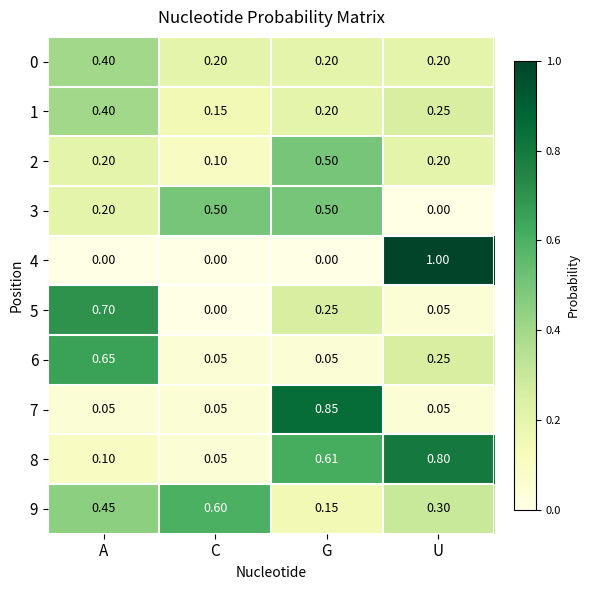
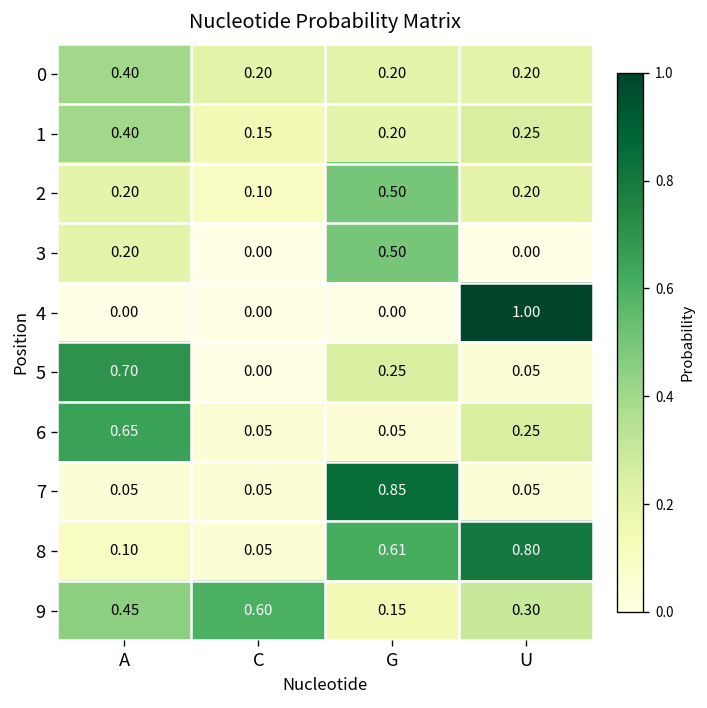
  {
    "0": {
      "A": 0.40,
      "C": 0.20,
      "G": 0.20,
      "U": 0.20
    },
    "1": {
      "A": 0.40,
      "C": 0.15,
      "G": 0.20,
      "U": 0.25
    },
    "2": {
      "A": 0.20,
      "C": 0.10,
      "G": 0.50,
      "U": 0.20
    },
    "3": {
      "A": 0.20,
-     "C": 0.50,
+     "C": 0.00,
      "G": 0.50,
      "U": 0.00
    },
    "4": {
      "A": 0.00,
      "C": 0.00,
      "G": 0.00,
      "U": 1.00
    },
    "5": {
      "A": 0.70,
      "C": 0.00,
      "G": 0.25,
      "U": 0.05
    },
    "6": {
      "A": 0.65,
      "C": 0.05,
      "G": 0.05,
      "U": 0.25
    },
    "7": {
      "A": 0.05,
      "C": 0.05,
      "G": 0.85,
      "U": 0.05
    },
    "8": {
      "A": 0.10,
      "C": 0.05,
      "G": 0.61,
      "U": 0.80
    },
    "9": {
      "A": 0.45,
      "C": 0.60,
      "G": 0.15,
      "U": 0.30
    }
  }
